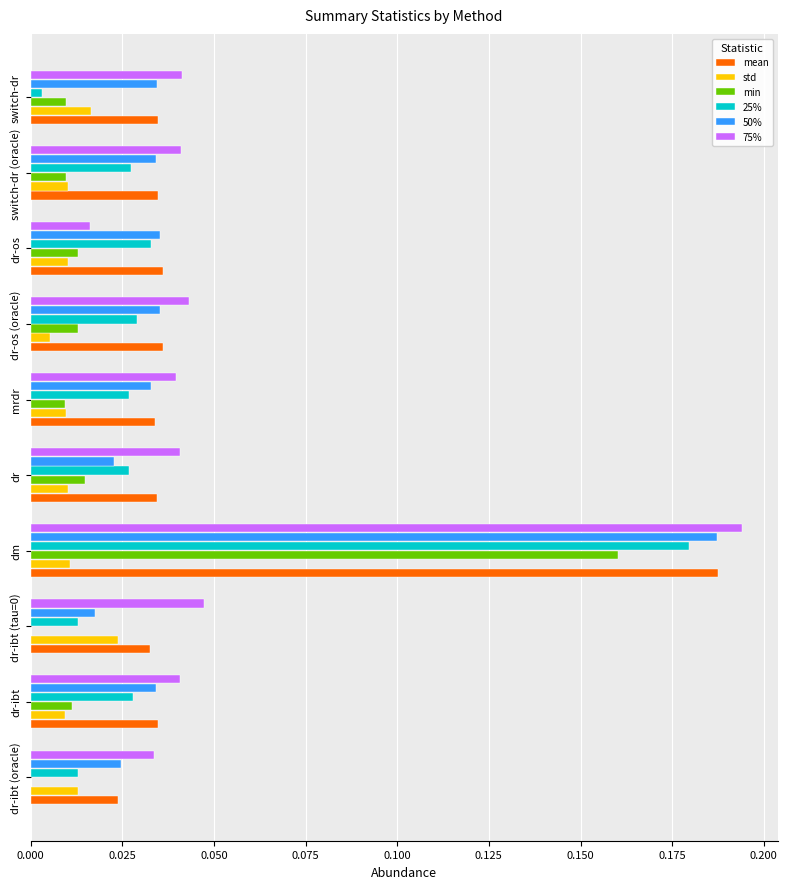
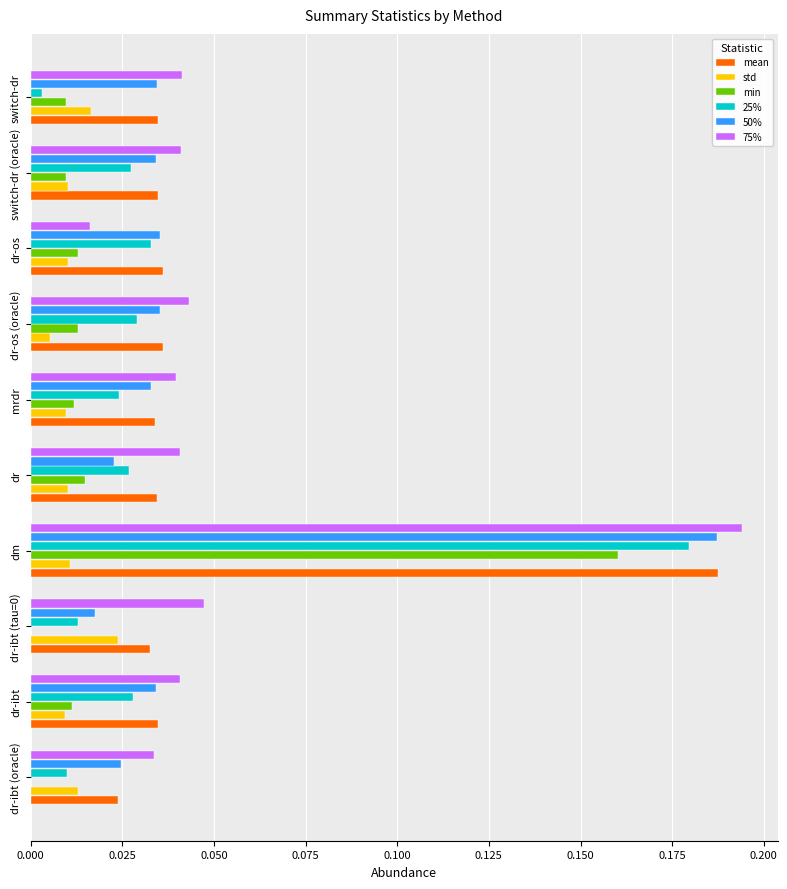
  {
    "mean": {
      "switch-dr": 0.035,
      "switch-dr (oracle)": 0.035,
      "dr-os": 0.036,
      "dr-os (oracle)": 0.036,
      "mrdr": 0.034,
      "dr": 0.034,
      "dm": 0.187,
      "dr-ibt (tau=0)": 0.033,
      "dr-ibt": 0.035,
      "dr-ibt (oracle)": 0.024
    },
    "std": {
      "switch-dr": 0.017,
      "switch-dr (oracle)": 0.010,
      "dr-os": 0.010,
      "dr-os (oracle)": 0.005,
      "mrdr": 0.010,
      "dr": 0.010,
      "dm": 0.011,
      "dr-ibt (tau=0)": 0.024,
      "dr-ibt": 0.009,
      "dr-ibt (oracle)": 0.013
    },
    "min": {
      "switch-dr": 0.010,
      "switch-dr (oracle)": 0.010,
      "dr-os": 0.013,
      "dr-os (oracle)": 0.013,
-     "mrdr": 0.010,
+     "mrdr": 0.012,
      "dr": 0.015,
      "dm": 0.160,
      "dr-ibt": 0.011
    },
    "25%": {
      "switch-dr": 0.003,
      "switch-dr (oracle)": 0.027,
      "dr-os": 0.033,
      "dr-os (oracle)": 0.029,
-     "mrdr": 0.027,
+     "mrdr": 0.024,
      "dr": 0.027,
      "dm": 0.180,
      "dr-ibt (tau=0)": 0.013,
      "dr-ibt": 0.028,
-     "dr-ibt (oracle)": 0.013
+     "dr-ibt (oracle)": 0.010
    },
    "50%": {
      "switch-dr": 0.034,
      "switch-dr (oracle)": 0.034,
      "dr-os": 0.035,
      "dr-os (oracle)": 0.035,
      "mrdr": 0.033,
      "dr": 0.023,
      "dm": 0.187,
      "dr-ibt (tau=0)": 0.018,
      "dr-ibt": 0.034,
      "dr-ibt (oracle)": 0.025
    },
    "75%": {
      "switch-dr": 0.041,
      "switch-dr (oracle)": 0.041,
      "dr-os": 0.016,
      "dr-os (oracle)": 0.043,
      "mrdr": 0.040,
      "dr": 0.041,
      "dm": 0.194,
      "dr-ibt (tau=0)": 0.047,
      "dr-ibt": 0.041,
      "dr-ibt (oracle)": 0.034
    }
  }
